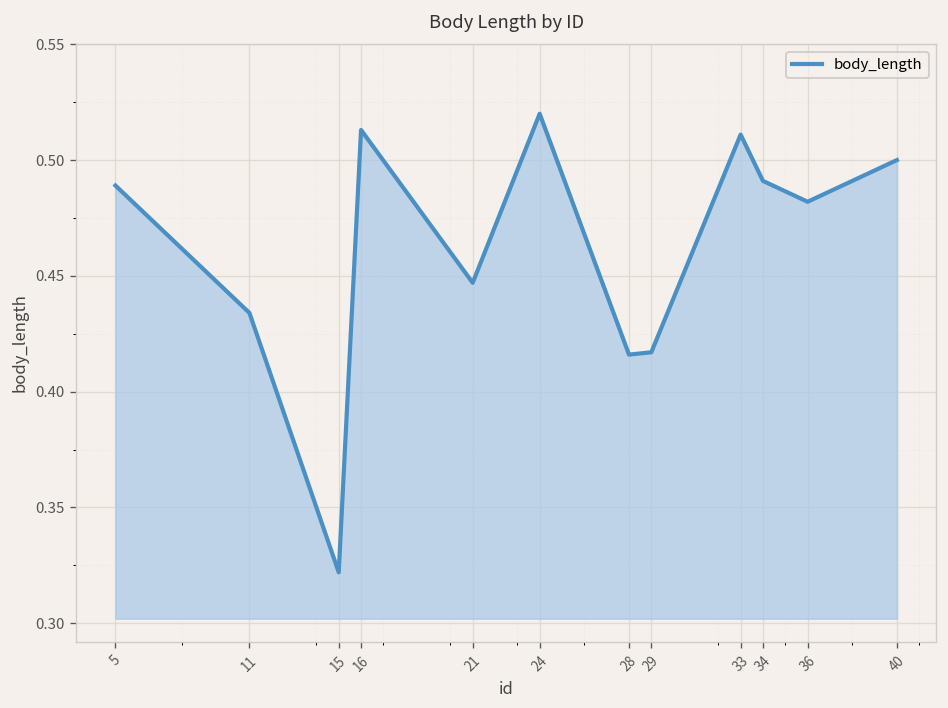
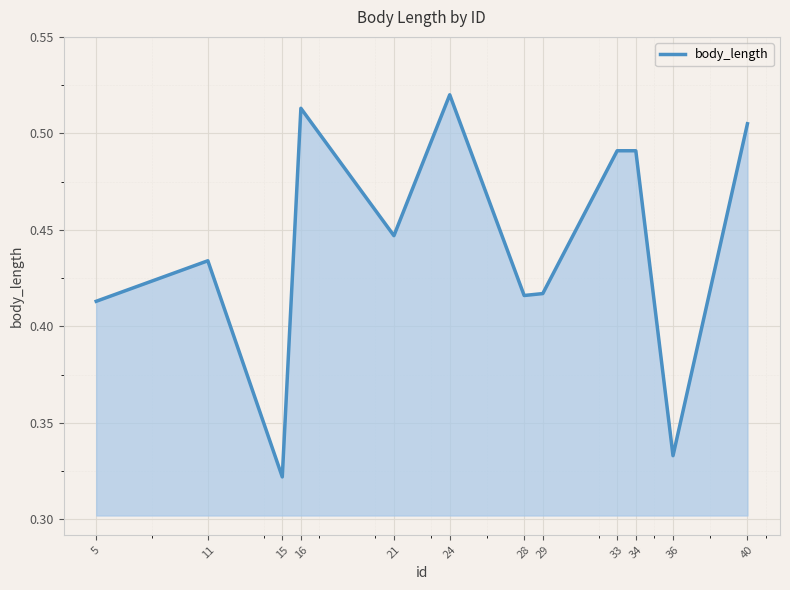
  {
-   "5": 0.489,
+   "5": 0.413,
    "11": 0.434,
    "15": 0.322,
    "16": 0.513,
    "21": 0.447,
    "24": 0.520,
    "28": 0.416,
    "29": 0.417,
-   "33": 0.511,
+   "33": 0.491,
    "34": 0.491,
-   "36": 0.482,
-   "40": 0.500
+   "36": 0.333,
+   "40": 0.505
  }
